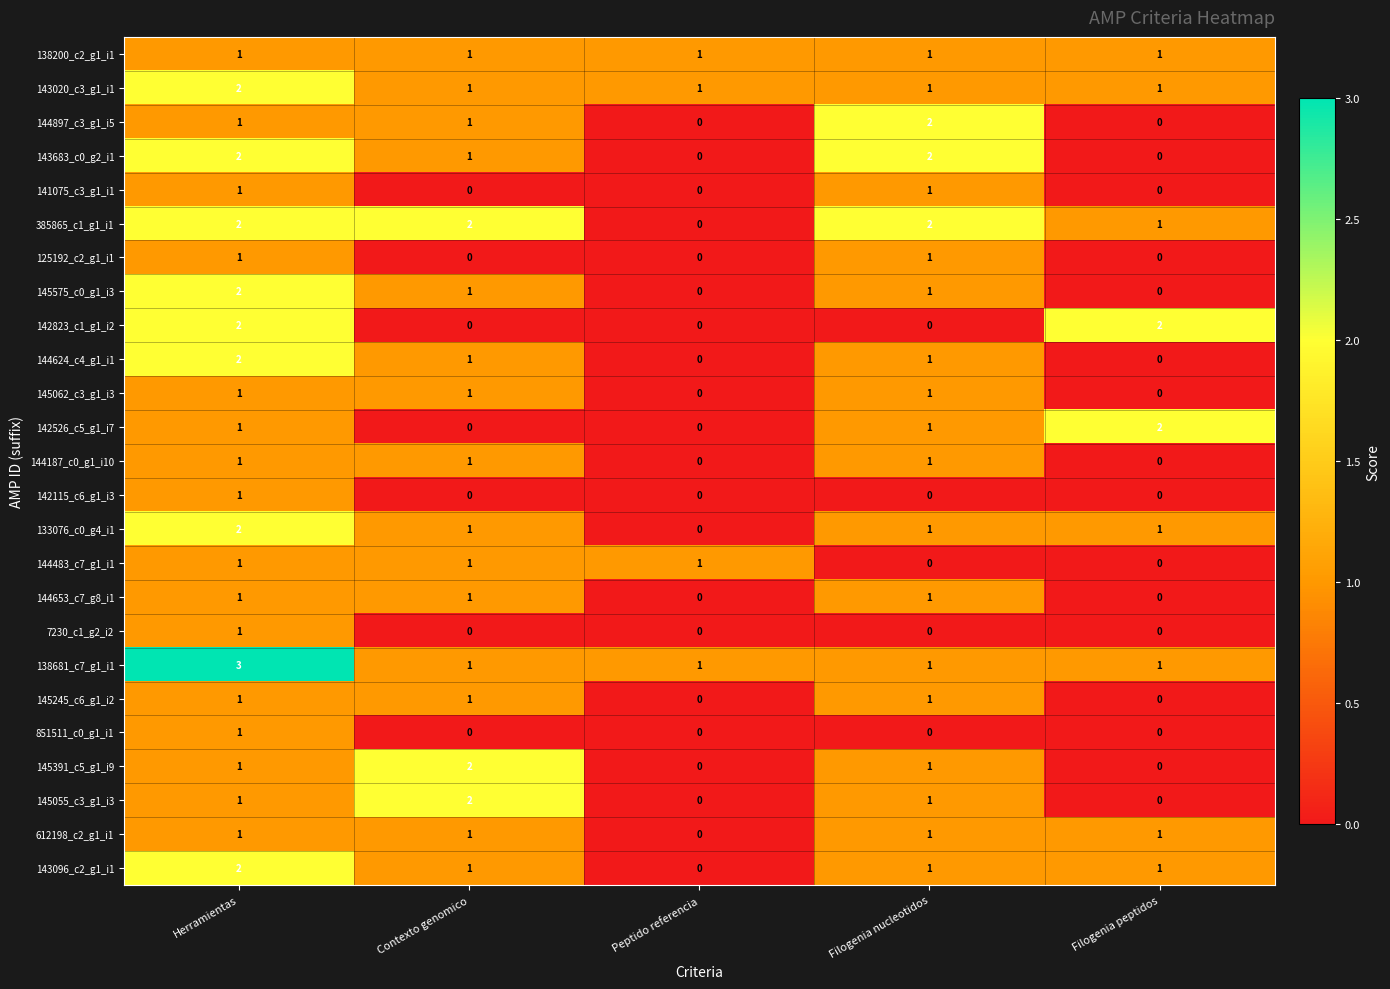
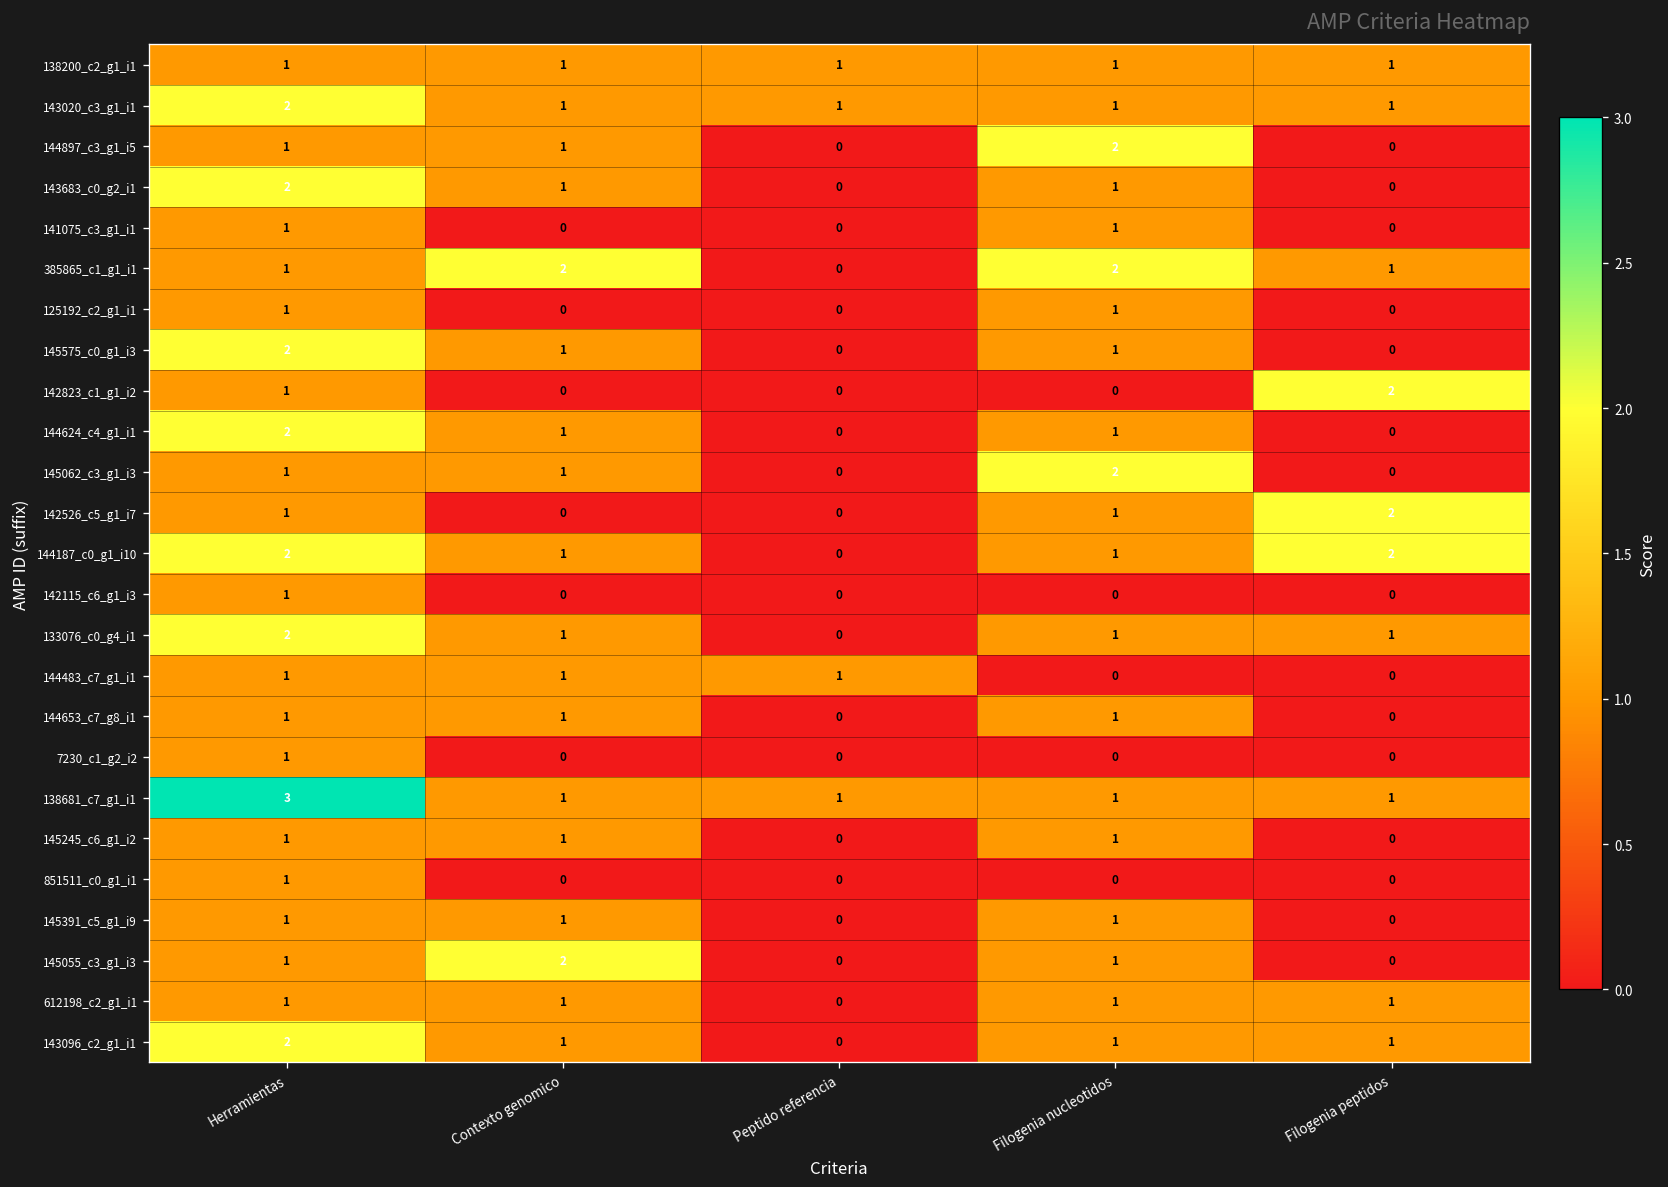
  {
    "138200_c2_g1_i1": {
      "Herramientas": 1,
      "Contexto genomico": 1,
      "Peptido referencia": 1,
      "Filogenia nucleotidos": 1,
      "Filogenia peptidos": 1
    },
    "143020_c3_g1_i1": {
      "Herramientas": 2,
      "Contexto genomico": 1,
      "Peptido referencia": 1,
      "Filogenia nucleotidos": 1,
      "Filogenia peptidos": 1
    },
    "144897_c3_g1_i5": {
      "Herramientas": 1,
      "Contexto genomico": 1,
      "Peptido referencia": 0,
      "Filogenia nucleotidos": 2,
      "Filogenia peptidos": 0
    },
    "143683_c0_g2_i1": {
      "Herramientas": 2,
      "Contexto genomico": 1,
      "Peptido referencia": 0,
-     "Filogenia nucleotidos": 2,
+     "Filogenia nucleotidos": 1,
      "Filogenia peptidos": 0
    },
    "141075_c3_g1_i1": {
      "Herramientas": 1,
      "Contexto genomico": 0,
      "Peptido referencia": 0,
      "Filogenia nucleotidos": 1,
      "Filogenia peptidos": 0
    },
    "385865_c1_g1_i1": {
-     "Herramientas": 2,
+     "Herramientas": 1,
      "Contexto genomico": 2,
      "Peptido referencia": 0,
      "Filogenia nucleotidos": 2,
      "Filogenia peptidos": 1
    },
    "125192_c2_g1_i1": {
      "Herramientas": 1,
      "Contexto genomico": 0,
      "Peptido referencia": 0,
      "Filogenia nucleotidos": 1,
      "Filogenia peptidos": 0
    },
    "145575_c0_g1_i3": {
      "Herramientas": 2,
      "Contexto genomico": 1,
      "Peptido referencia": 0,
      "Filogenia nucleotidos": 1,
      "Filogenia peptidos": 0
    },
    "142823_c1_g1_i2": {
-     "Herramientas": 2,
+     "Herramientas": 1,
      "Contexto genomico": 0,
      "Peptido referencia": 0,
      "Filogenia nucleotidos": 0,
      "Filogenia peptidos": 2
    },
    "144624_c4_g1_i1": {
      "Herramientas": 2,
      "Contexto genomico": 1,
      "Peptido referencia": 0,
      "Filogenia nucleotidos": 1,
      "Filogenia peptidos": 0
    },
    "145062_c3_g1_i3": {
      "Herramientas": 1,
      "Contexto genomico": 1,
      "Peptido referencia": 0,
-     "Filogenia nucleotidos": 1,
+     "Filogenia nucleotidos": 2,
      "Filogenia peptidos": 0
    },
    "142526_c5_g1_i7": {
      "Herramientas": 1,
      "Contexto genomico": 0,
      "Peptido referencia": 0,
      "Filogenia nucleotidos": 1,
      "Filogenia peptidos": 2
    },
    "144187_c0_g1_i10": {
-     "Herramientas": 1,
+     "Herramientas": 2,
      "Contexto genomico": 1,
      "Peptido referencia": 0,
      "Filogenia nucleotidos": 1,
-     "Filogenia peptidos": 0
+     "Filogenia peptidos": 2
    },
    "142115_c6_g1_i3": {
      "Herramientas": 1,
      "Contexto genomico": 0,
      "Peptido referencia": 0,
      "Filogenia nucleotidos": 0,
      "Filogenia peptidos": 0
    },
    "133076_c0_g4_i1": {
      "Herramientas": 2,
      "Contexto genomico": 1,
      "Peptido referencia": 0,
      "Filogenia nucleotidos": 1,
      "Filogenia peptidos": 1
    },
    "144483_c7_g1_i1": {
      "Herramientas": 1,
      "Contexto genomico": 1,
      "Peptido referencia": 1,
      "Filogenia nucleotidos": 0,
      "Filogenia peptidos": 0
    },
    "144653_c7_g8_i1": {
      "Herramientas": 1,
      "Contexto genomico": 1,
      "Peptido referencia": 0,
      "Filogenia nucleotidos": 1,
      "Filogenia peptidos": 0
    },
    "7230_c1_g2_i2": {
      "Herramientas": 1,
      "Contexto genomico": 0,
      "Peptido referencia": 0,
      "Filogenia nucleotidos": 0,
      "Filogenia peptidos": 0
    },
    "138681_c7_g1_i1": {
      "Herramientas": 3,
      "Contexto genomico": 1,
      "Peptido referencia": 1,
      "Filogenia nucleotidos": 1,
      "Filogenia peptidos": 1
    },
    "145245_c6_g1_i2": {
      "Herramientas": 1,
      "Contexto genomico": 1,
      "Peptido referencia": 0,
      "Filogenia nucleotidos": 1,
      "Filogenia peptidos": 0
    },
    "851511_c0_g1_i1": {
      "Herramientas": 1,
      "Contexto genomico": 0,
      "Peptido referencia": 0,
      "Filogenia nucleotidos": 0,
      "Filogenia peptidos": 0
    },
    "145391_c5_g1_i9": {
      "Herramientas": 1,
-     "Contexto genomico": 2,
+     "Contexto genomico": 1,
      "Peptido referencia": 0,
      "Filogenia nucleotidos": 1,
      "Filogenia peptidos": 0
    },
    "145055_c3_g1_i3": {
      "Herramientas": 1,
      "Contexto genomico": 2,
      "Peptido referencia": 0,
      "Filogenia nucleotidos": 1,
      "Filogenia peptidos": 0
    },
    "612198_c2_g1_i1": {
      "Herramientas": 1,
      "Contexto genomico": 1,
      "Peptido referencia": 0,
      "Filogenia nucleotidos": 1,
      "Filogenia peptidos": 1
    },
    "143096_c2_g1_i1": {
      "Herramientas": 2,
      "Contexto genomico": 1,
      "Peptido referencia": 0,
      "Filogenia nucleotidos": 1,
      "Filogenia peptidos": 1
    }
  }
